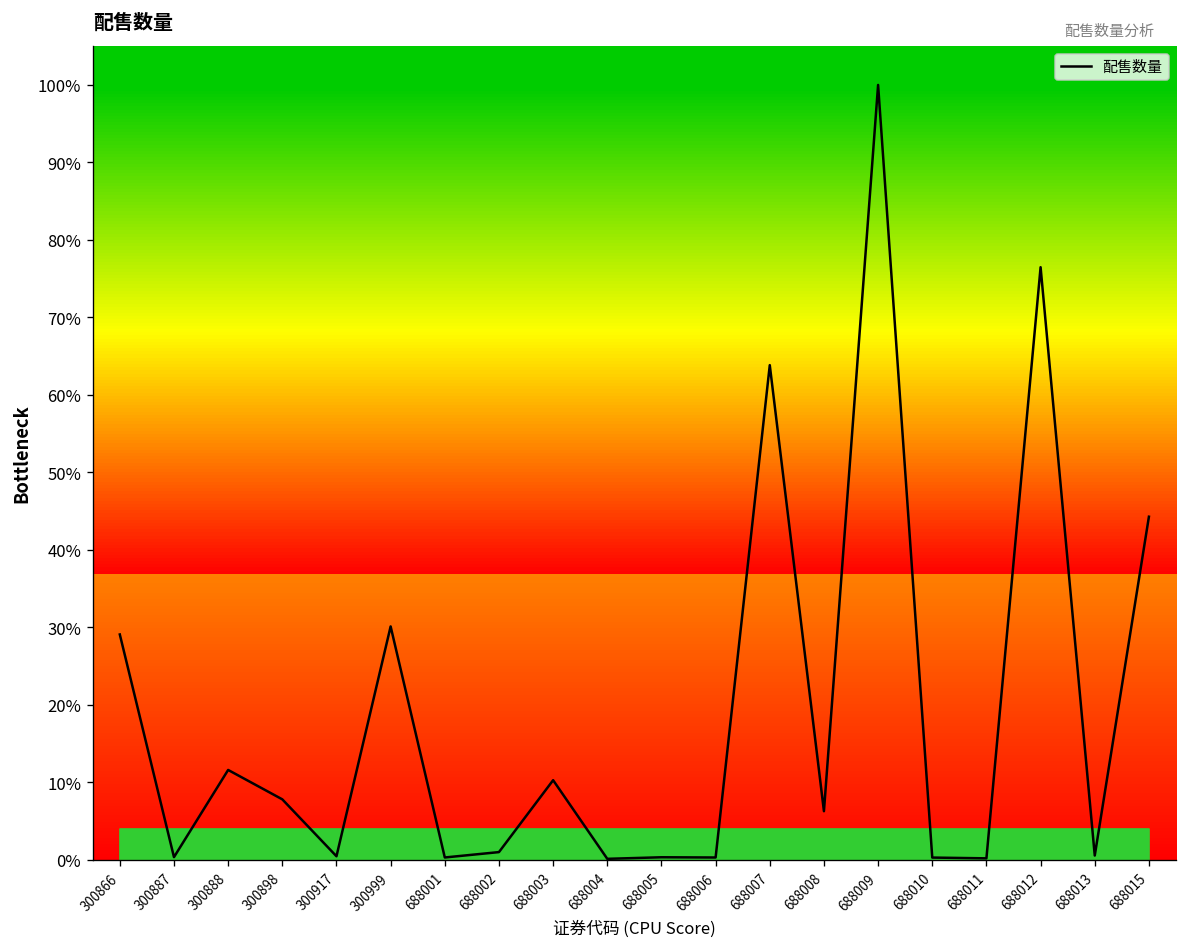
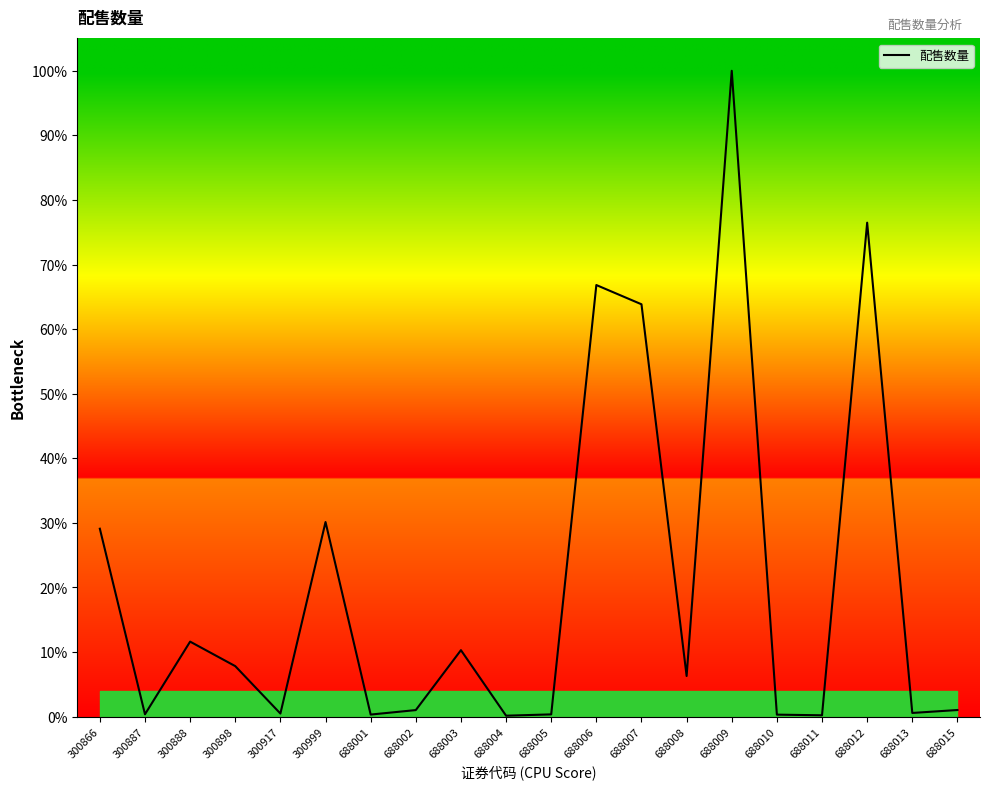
  {
    "配售数量": {
      "300866": "29%",
      "300887": "0%",
      "300888": "12%",
      "300898": "8%",
      "300917": "0%",
      "300999": "30%",
      "688001": "0%",
      "688002": "1%",
      "688003": "10%",
      "688004": "0%",
      "688005": "0%",
-     "688006": "0%",
+     "688006": "67%",
      "688007": "64%",
      "688008": "6%",
      "688009": "100%",
      "688010": "0%",
      "688011": "0%",
      "688012": "76%",
      "688013": "1%",
-     "688015": "44%"
+     "688015": "1%"
    }
  }
